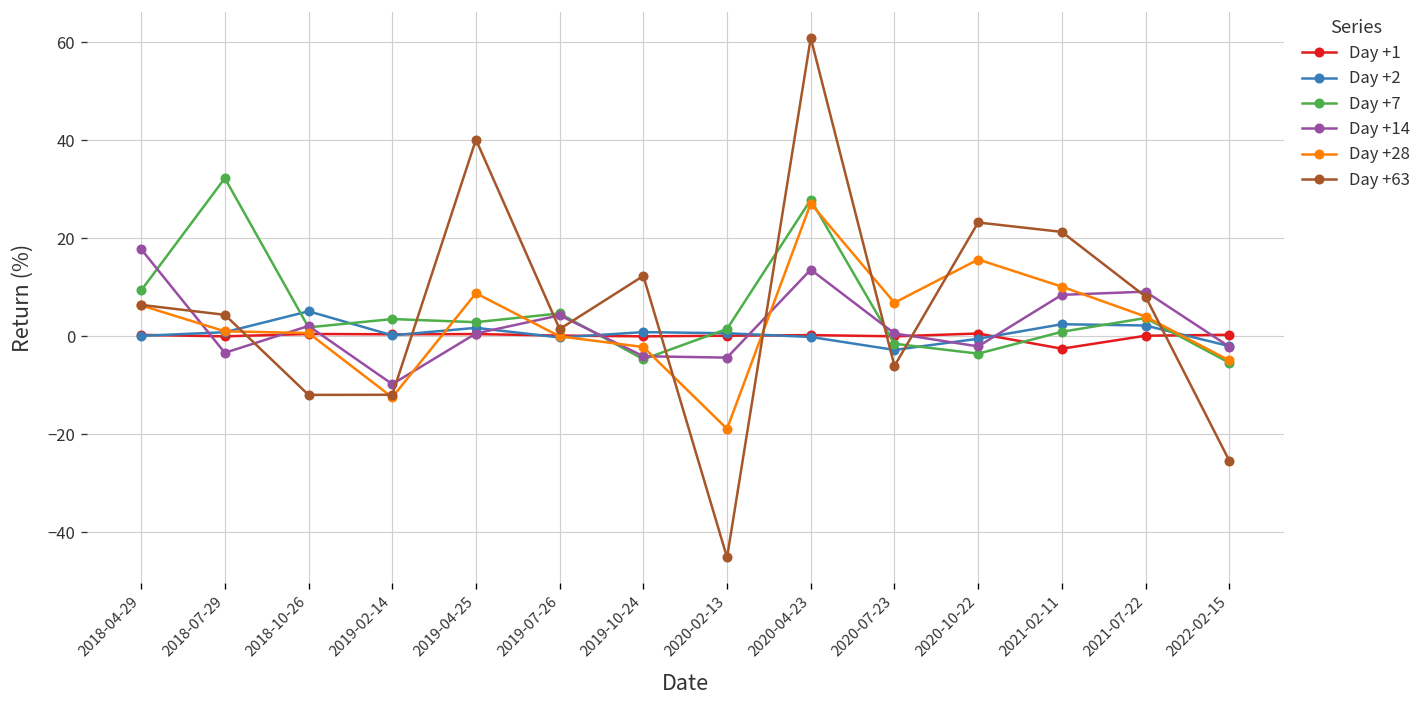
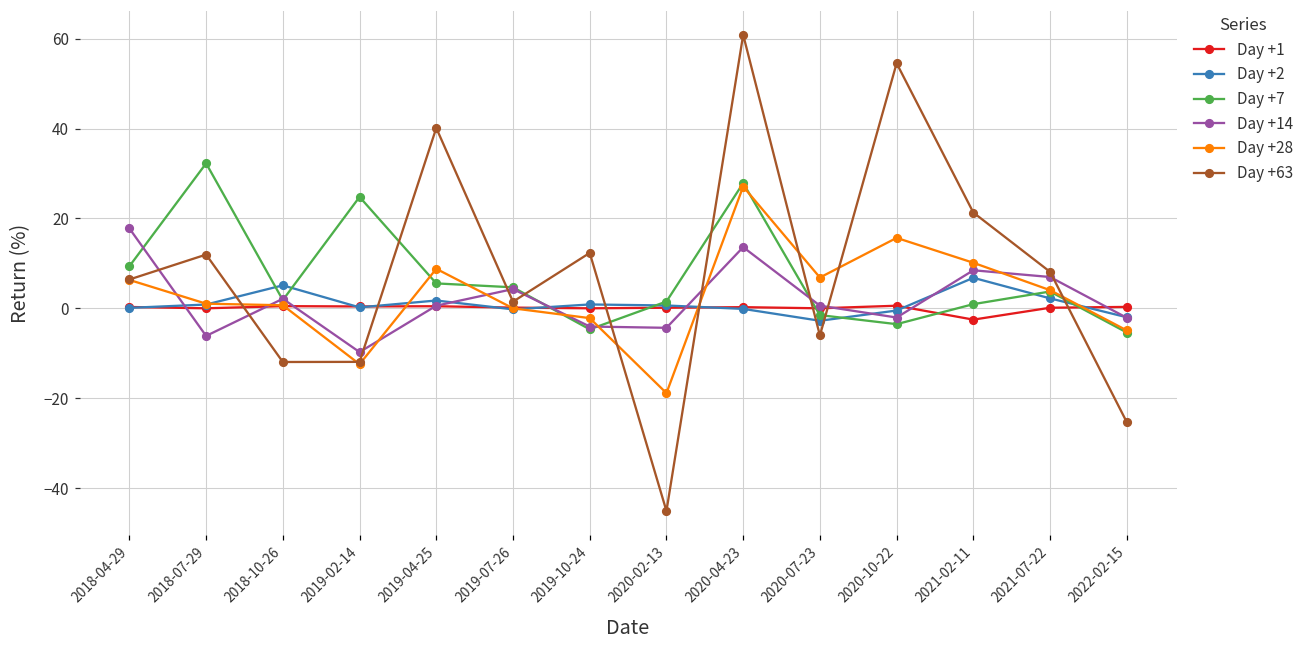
  {
    "Day +1": {
      "2018-07-29": 0,
      "2019-10-24": 0,
      "2020-10-22": 1,
      "2021-02-11": -3,
      "2021-07-22": 0,
      "2022-02-15": 0
    },
    "Day +2": {
      "2018-10-26": 5,
      "2019-04-25": 2,
      "2019-10-24": 1,
      "2020-07-23": -3,
      "2020-10-22": 0,
-     "2021-02-11": 2,
+     "2021-02-11": 7,
      "2021-07-22": 2
    },
    "Day +7": {
      "2018-04-29": 9,
      "2018-07-29": 32,
-     "2019-02-14": 4,
-     "2019-04-25": 3,
+     "2019-02-14": 25,
+     "2019-04-25": 6,
      "2020-02-13": 2,
      "2020-04-23": 28,
      "2020-07-23": -2,
      "2020-10-22": -4,
      "2021-02-11": 1
    },
    "Day +14": {
      "2018-04-29": 18,
-     "2018-07-29": -3,
+     "2018-07-29": -6,
      "2019-02-14": -10,
      "2020-02-13": -4,
      "2020-04-23": 14,
      "2020-10-22": -2,
      "2021-02-11": 8,
-     "2021-07-22": 9
+     "2021-07-22": 7
    },
    "Day +28": {
      "2019-04-25": 9,
      "2019-10-24": -2,
      "2020-02-13": -19,
      "2020-04-23": 27,
      "2020-07-23": 7,
      "2020-10-22": 16,
      "2021-02-11": 10
    },
    "Day +63": {
-     "2018-07-29": 4,
+     "2018-07-29": 12,
      "2018-10-26": -12,
      "2019-04-25": 40,
      "2019-07-26": 1,
      "2019-10-24": 12,
      "2020-02-13": -45,
      "2020-04-23": 61,
      "2020-07-23": -6,
-     "2020-10-22": 23,
+     "2020-10-22": 55,
      "2021-02-11": 21,
      "2021-07-22": 8,
      "2022-02-15": -25
    }
  }
